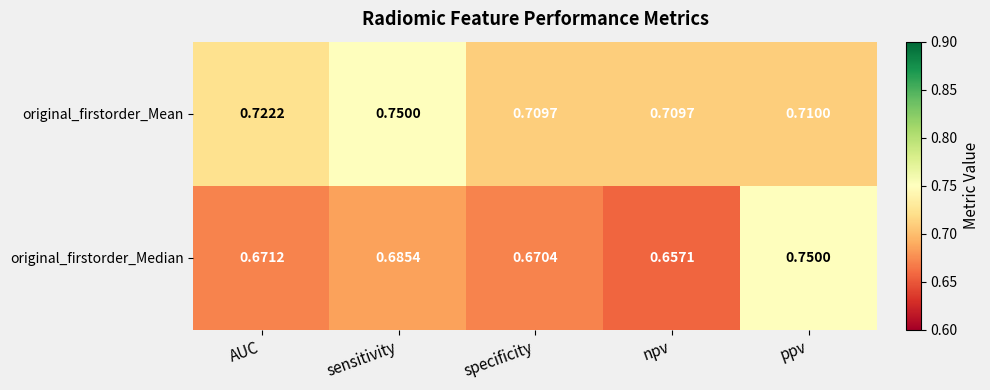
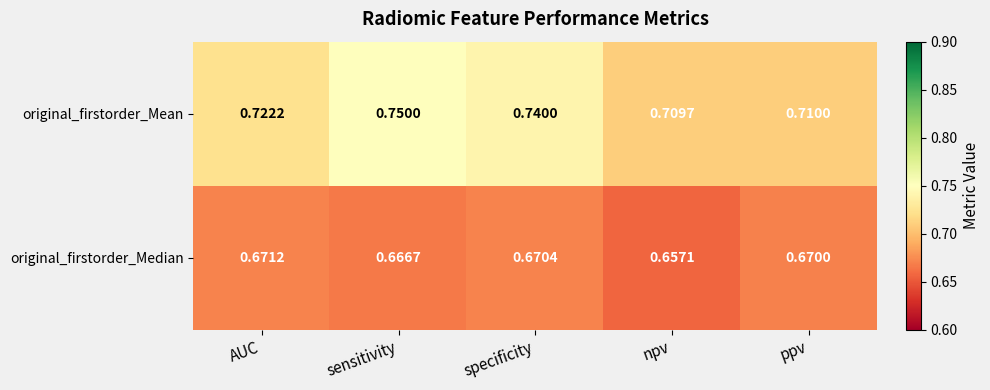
  {
    "original_firstorder_Mean": {
      "AUC": 0.7222,
      "sensitivity": 0.7500,
-     "specificity": 0.7097,
+     "specificity": 0.7400,
      "npv": 0.7097,
      "ppv": 0.7100
    },
    "original_firstorder_Median": {
      "AUC": 0.6712,
-     "sensitivity": 0.6854,
+     "sensitivity": 0.6667,
      "specificity": 0.6704,
      "npv": 0.6571,
-     "ppv": 0.7500
+     "ppv": 0.6700
    }
  }
